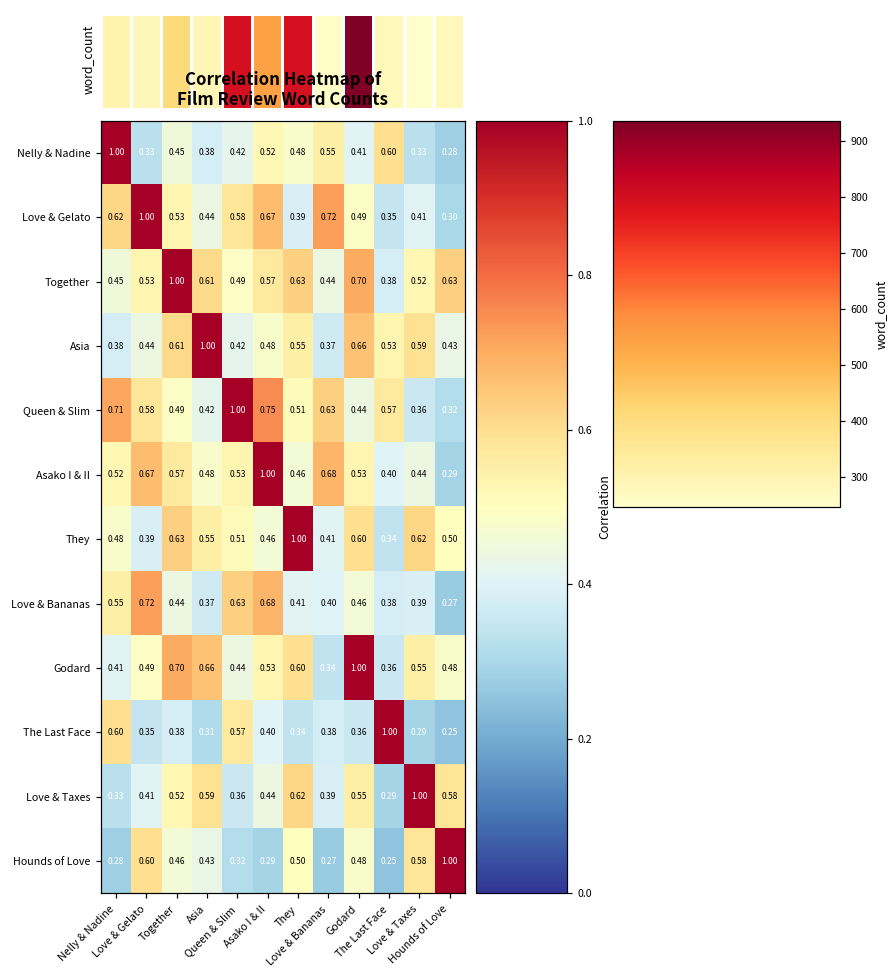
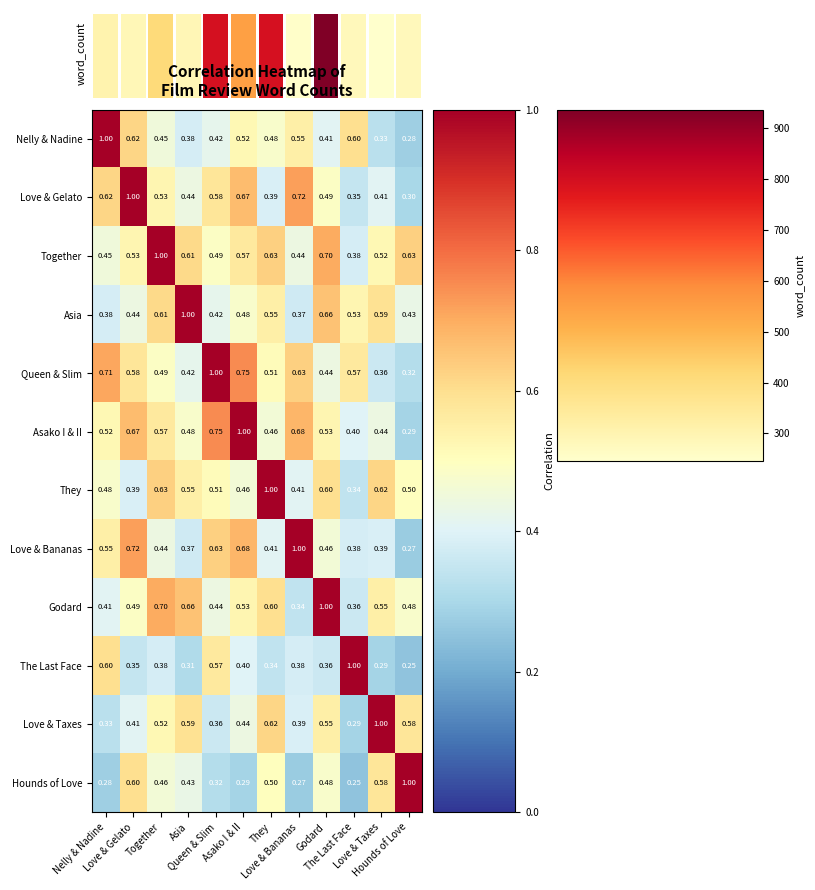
  {
    "Correlation Heatmap of Film Review Word Counts": {
      "Nelly & Nadine": {
        "Nelly & Nadine": 1.00,
-       "Love & Gelato": 0.33,
+       "Love & Gelato": 0.62,
        "Together": 0.45,
        "Asia": 0.38,
        "Queen & Slim": 0.42,
        "Asako I & II": 0.52,
        "They": 0.48,
        "Love & Bananas": 0.55,
        "Godard": 0.41,
        "The Last Face": 0.60,
        "Love & Taxes": 0.33,
        "Hounds of Love": 0.28
      },
      "Love & Gelato": {
        "Nelly & Nadine": 0.62,
        "Love & Gelato": 1.00,
        "Together": 0.53,
        "Asia": 0.44,
        "Queen & Slim": 0.58,
        "Asako I & II": 0.67,
        "They": 0.39,
        "Love & Bananas": 0.72,
        "Godard": 0.49,
        "The Last Face": 0.35,
        "Love & Taxes": 0.41,
        "Hounds of Love": 0.30
      },
      "Together": {
        "Nelly & Nadine": 0.45,
        "Love & Gelato": 0.53,
        "Together": 1.00,
        "Asia": 0.61,
        "Queen & Slim": 0.49,
        "Asako I & II": 0.57,
        "They": 0.63,
        "Love & Bananas": 0.44,
        "Godard": 0.70,
        "The Last Face": 0.38,
        "Love & Taxes": 0.52,
        "Hounds of Love": 0.63
      },
      "Asia": {
        "Nelly & Nadine": 0.38,
        "Love & Gelato": 0.44,
        "Together": 0.61,
        "Asia": 1.00,
        "Queen & Slim": 0.42,
        "Asako I & II": 0.48,
        "They": 0.55,
        "Love & Bananas": 0.37,
        "Godard": 0.66,
        "The Last Face": 0.53,
        "Love & Taxes": 0.59,
        "Hounds of Love": 0.43
      },
      "Queen & Slim": {
        "Nelly & Nadine": 0.71,
        "Love & Gelato": 0.58,
        "Together": 0.49,
        "Asia": 0.42,
        "Queen & Slim": 1.00,
        "Asako I & II": 0.75,
        "They": 0.51,
        "Love & Bananas": 0.63,
        "Godard": 0.44,
        "The Last Face": 0.57,
        "Love & Taxes": 0.36,
        "Hounds of Love": 0.32
      },
      "Asako I & II": {
        "Nelly & Nadine": 0.52,
        "Love & Gelato": 0.67,
        "Together": 0.57,
        "Asia": 0.48,
-       "Queen & Slim": 0.53,
+       "Queen & Slim": 0.75,
        "Asako I & II": 1.00,
        "They": 0.46,
        "Love & Bananas": 0.68,
        "Godard": 0.53,
        "The Last Face": 0.40,
        "Love & Taxes": 0.44,
        "Hounds of Love": 0.29
      },
      "They": {
        "Nelly & Nadine": 0.48,
        "Love & Gelato": 0.39,
        "Together": 0.63,
        "Asia": 0.55,
        "Queen & Slim": 0.51,
        "Asako I & II": 0.46,
        "They": 1.00,
        "Love & Bananas": 0.41,
        "Godard": 0.60,
        "The Last Face": 0.34,
        "Love & Taxes": 0.62,
        "Hounds of Love": 0.50
      },
      "Love & Bananas": {
        "Nelly & Nadine": 0.55,
        "Love & Gelato": 0.72,
        "Together": 0.44,
        "Asia": 0.37,
        "Queen & Slim": 0.63,
        "Asako I & II": 0.68,
        "They": 0.41,
-       "Love & Bananas": 0.40,
+       "Love & Bananas": 1.00,
        "Godard": 0.46,
        "The Last Face": 0.38,
        "Love & Taxes": 0.39,
        "Hounds of Love": 0.27
      },
      "Godard": {
        "Nelly & Nadine": 0.41,
        "Love & Gelato": 0.49,
        "Together": 0.70,
        "Asia": 0.66,
        "Queen & Slim": 0.44,
        "Asako I & II": 0.53,
        "They": 0.60,
        "Love & Bananas": 0.34,
        "Godard": 1.00,
        "The Last Face": 0.36,
        "Love & Taxes": 0.55,
        "Hounds of Love": 0.48
      },
      "The Last Face": {
        "Nelly & Nadine": 0.60,
        "Love & Gelato": 0.35,
        "Together": 0.38,
        "Asia": 0.31,
        "Queen & Slim": 0.57,
        "Asako I & II": 0.40,
        "They": 0.34,
        "Love & Bananas": 0.38,
        "Godard": 0.36,
        "The Last Face": 1.00,
        "Love & Taxes": 0.29,
        "Hounds of Love": 0.25
      },
      "Love & Taxes": {
        "Nelly & Nadine": 0.33,
        "Love & Gelato": 0.41,
        "Together": 0.52,
        "Asia": 0.59,
        "Queen & Slim": 0.36,
        "Asako I & II": 0.44,
        "They": 0.62,
        "Love & Bananas": 0.39,
        "Godard": 0.55,
        "The Last Face": 0.29,
        "Love & Taxes": 1.00,
        "Hounds of Love": 0.58
      },
      "Hounds of Love": {
        "Nelly & Nadine": 0.28,
        "Love & Gelato": 0.60,
        "Together": 0.46,
        "Asia": 0.43,
        "Queen & Slim": 0.32,
        "Asako I & II": 0.29,
        "They": 0.50,
        "Love & Bananas": 0.27,
        "Godard": 0.48,
        "The Last Face": 0.25,
        "Love & Taxes": 0.58,
        "Hounds of Love": 1.00
      }
    }
  }
